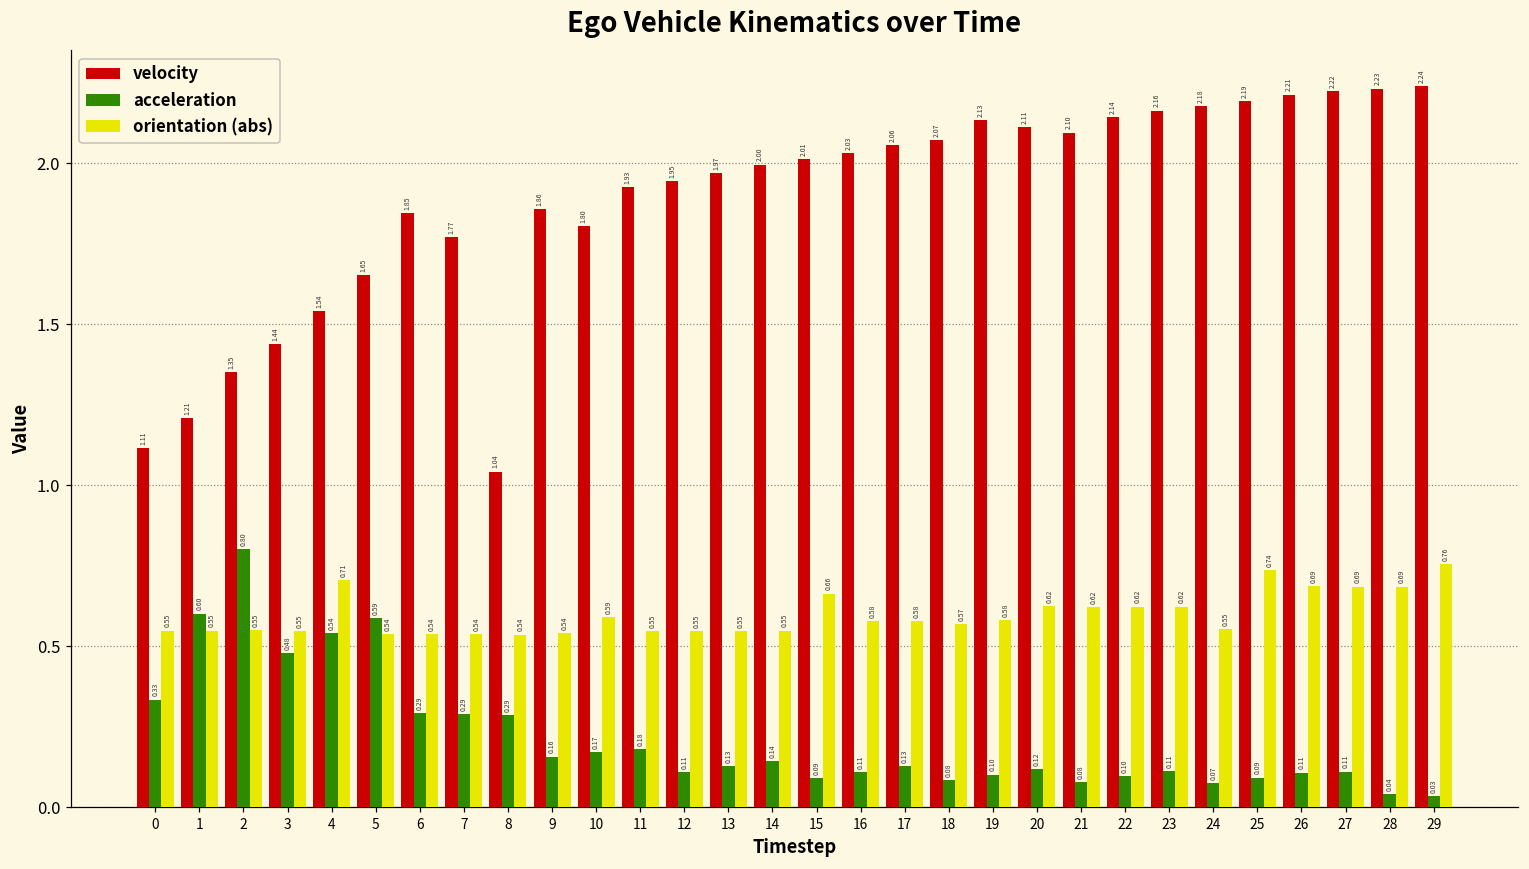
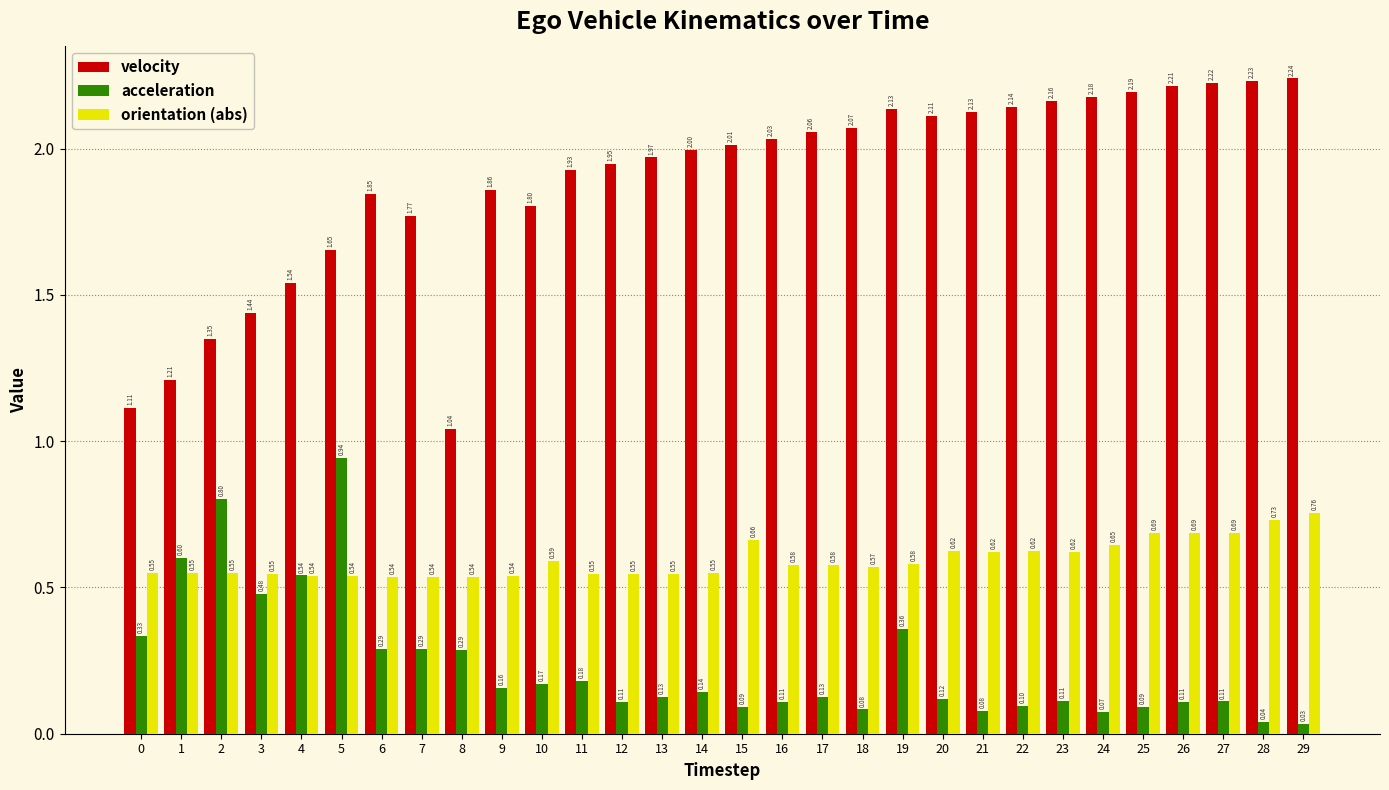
  {
    "velocity": {
      "0": 1.11,
      "1": 1.21,
      "2": 1.35,
      "3": 1.44,
      "4": 1.54,
      "5": 1.65,
      "6": 1.85,
      "7": 1.77,
      "8": 1.04,
      "9": 1.86,
      "10": 1.80,
      "11": 1.93,
      "12": 1.95,
      "13": 1.97,
      "14": 2.00,
      "15": 2.01,
      "16": 2.03,
      "17": 2.06,
      "18": 2.07,
      "19": 2.13,
      "20": 2.11,
-     "21": 2.10,
+     "21": 2.13,
      "22": 2.14,
      "23": 2.16,
      "24": 2.18,
      "25": 2.19,
      "26": 2.21,
      "27": 2.22,
      "28": 2.23,
      "29": 2.24
    },
    "acceleration": {
      "0": 0.33,
      "1": 0.60,
      "2": 0.80,
      "3": 0.48,
      "4": 0.54,
-     "5": 0.59,
+     "5": 0.94,
      "6": 0.29,
      "7": 0.29,
      "8": 0.29,
      "9": 0.16,
      "10": 0.17,
      "11": 0.18,
      "12": 0.11,
      "13": 0.13,
      "14": 0.14,
      "15": 0.09,
      "16": 0.11,
      "17": 0.13,
      "18": 0.08,
-     "19": 0.10,
+     "19": 0.36,
      "20": 0.12,
      "21": 0.08,
      "22": 0.10,
      "23": 0.11,
      "24": 0.07,
      "25": 0.09,
      "26": 0.11,
      "27": 0.11,
      "28": 0.04,
      "29": 0.03
    },
    "orientation (abs)": {
      "0": 0.55,
      "1": 0.55,
      "2": 0.55,
      "3": 0.55,
-     "4": 0.71,
+     "4": 0.54,
      "5": 0.54,
      "6": 0.54,
      "7": 0.54,
      "8": 0.54,
      "9": 0.54,
      "10": 0.59,
      "11": 0.55,
      "12": 0.55,
      "13": 0.55,
      "14": 0.55,
      "15": 0.66,
      "16": 0.58,
      "17": 0.58,
      "18": 0.57,
      "19": 0.58,
      "20": 0.62,
      "21": 0.62,
      "22": 0.62,
      "23": 0.62,
-     "24": 0.55,
-     "25": 0.74,
+     "24": 0.65,
+     "25": 0.69,
      "26": 0.69,
      "27": 0.69,
-     "28": 0.69,
+     "28": 0.73,
      "29": 0.76
    }
  }
